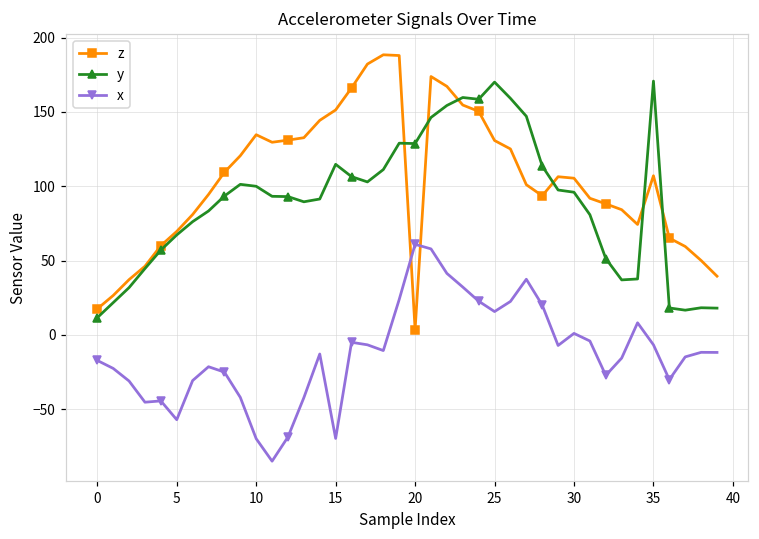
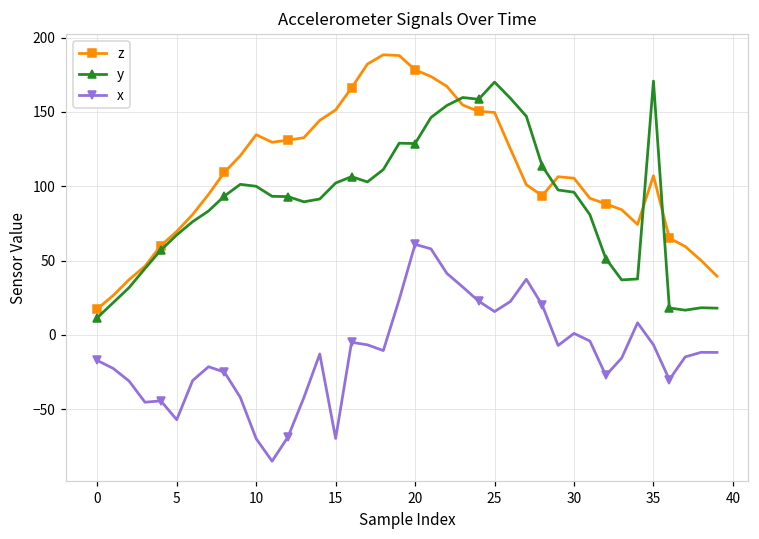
  {
    "z": {
      "0": 18,
      "5": 70,
      "10": 135,
      "15": 151,
-     "20": 4,
-     "25": 131,
+     "20": 178,
+     "25": 150,
      "30": 105,
      "35": 107
    },
    "y": {
      "0": 12,
      "5": 67,
      "10": 100,
-     "15": 115,
+     "15": 102,
      "20": 129,
      "25": 170,
      "30": 96,
      "35": 171
    },
    "x": {
      "0": -17,
      "5": -57,
      "10": -70,
      "15": -70,
      "20": 61,
      "25": 16,
      "30": 1,
      "35": -7
    }
  }
